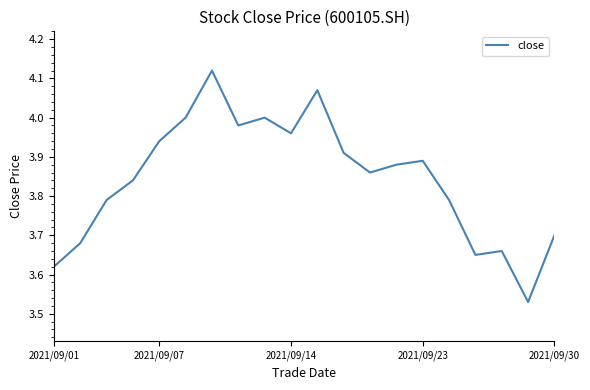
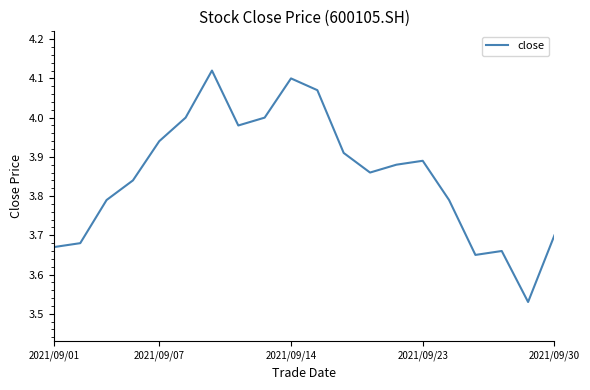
  {
-   "2021/09/01": 3.62,
+   "2021/09/01": 3.67,
    "2021/09/07": 3.94,
-   "2021/09/14": 3.96,
+   "2021/09/14": 4.10,
    "2021/09/23": 3.89,
    "2021/09/30": 3.70
  }
